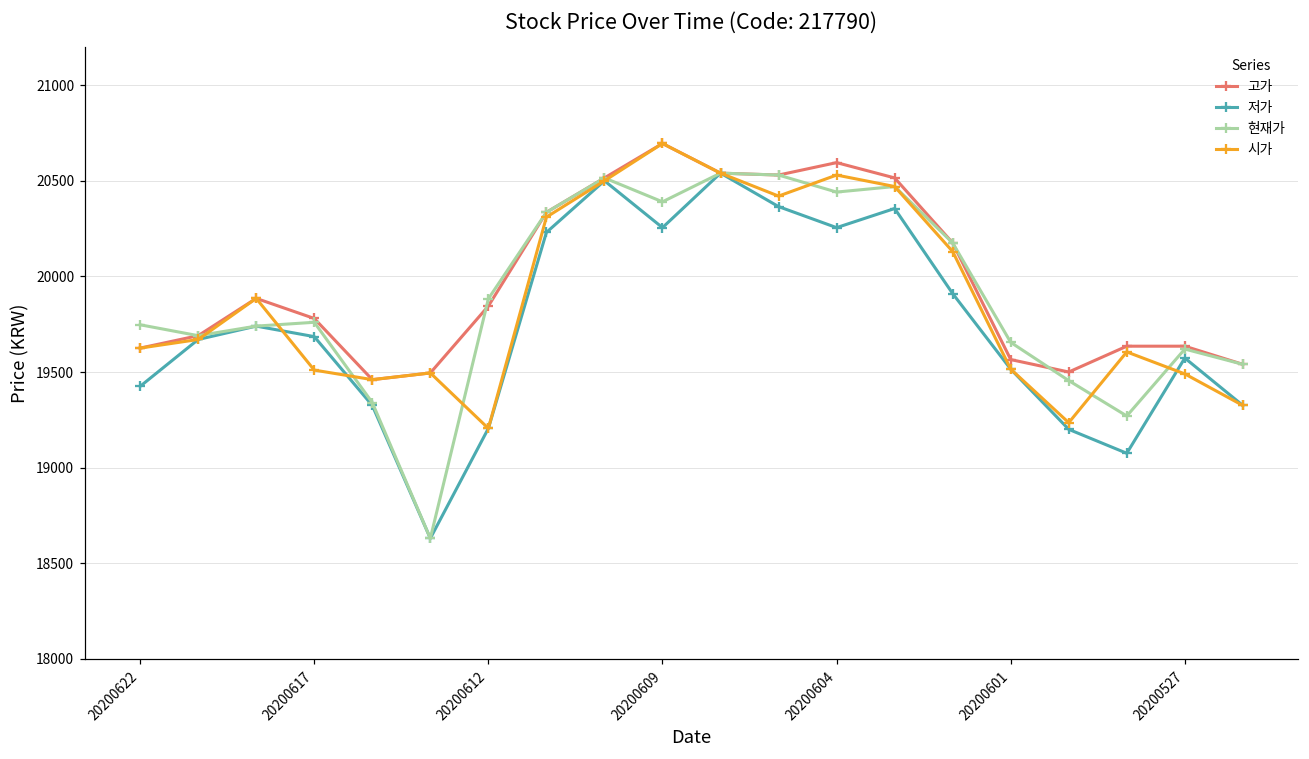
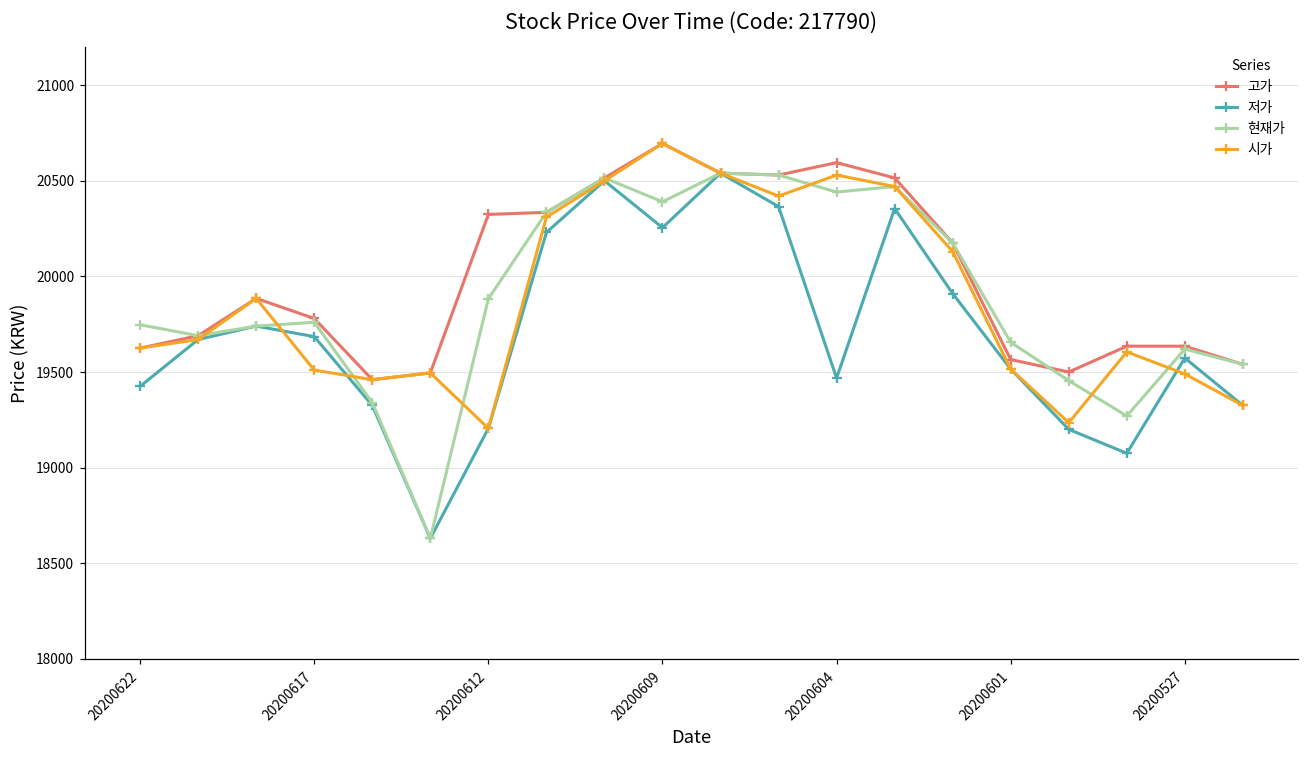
  {
    "고가": {
      "20200617": 19780,
-     "20200612": 19850,
+     "20200612": 20320,
      "20200604": 20600,
      "20200601": 19570,
      "20200527": 19640
    },
    "저가": {
      "20200622": 19430,
      "20200617": 19690,
      "20200609": 20260,
-     "20200604": 20260,
+     "20200604": 19470,
      "20200527": 19570
    },
    "현재가": {
      "20200622": 19750,
      "20200617": 19760,
      "20200612": 19880,
      "20200609": 20390,
      "20200604": 20440,
      "20200601": 19660,
      "20200527": 19620
    },
    "시가": {
      "20200617": 19510,
      "20200604": 20530,
      "20200527": 19490
    }
  }
